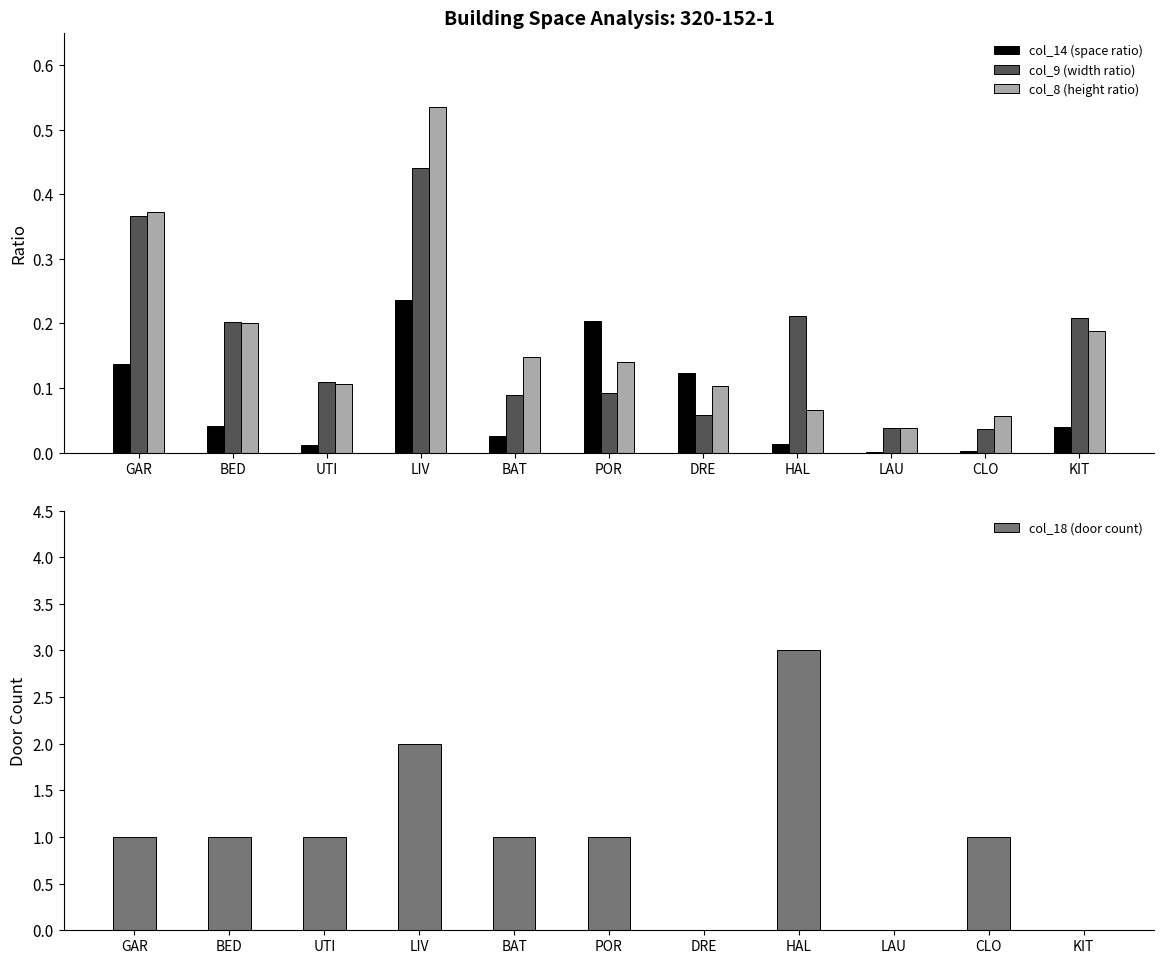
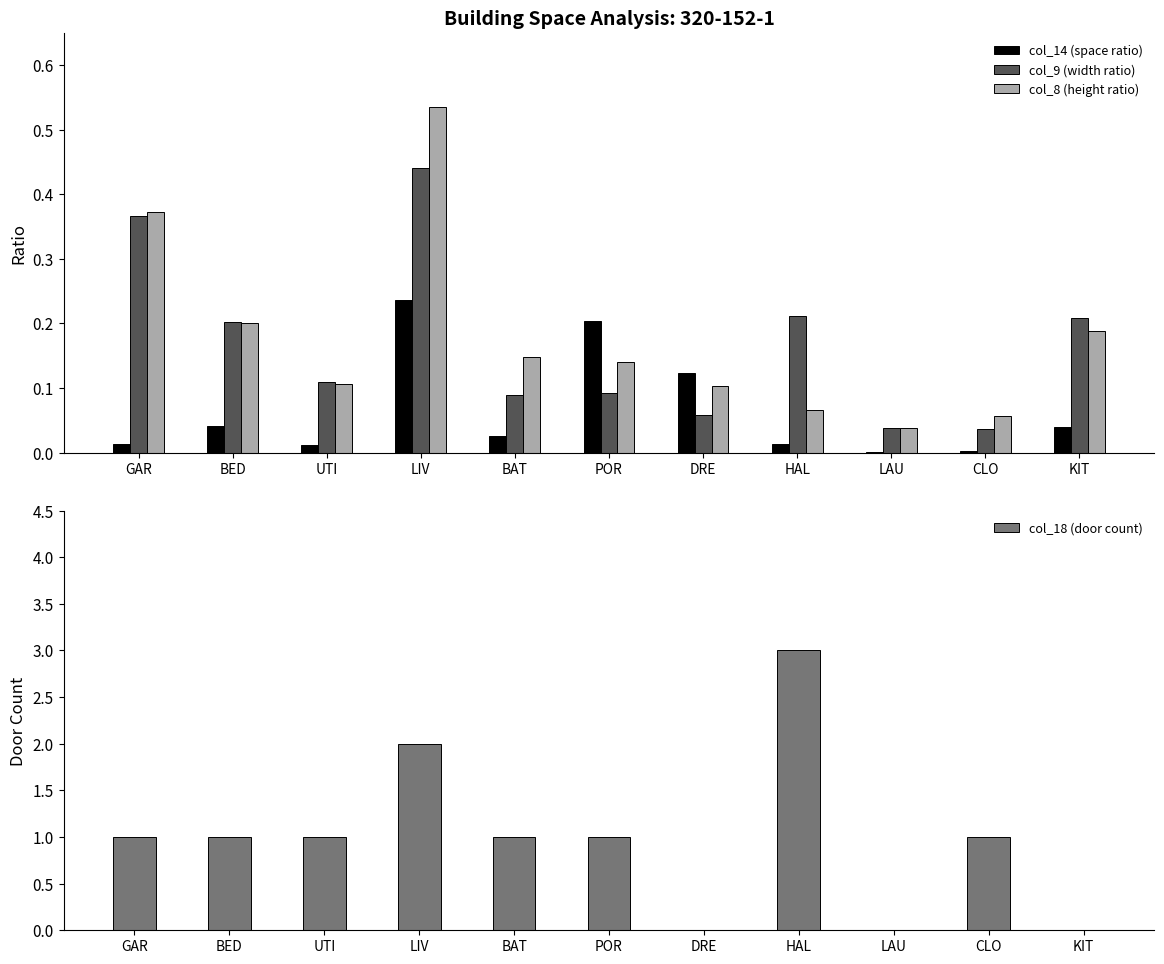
  {
    "Building Space Analysis: 320-152-1": {
      "col_14 (space ratio)": {
-       "GAR": 0.14,
+       "GAR": 0.01,
        "BED": 0.04,
        "UTI": 0.01,
        "LIV": 0.24,
        "BAT": 0.03,
        "POR": 0.20,
        "DRE": 0.12,
        "HAL": 0.01,
        "KIT": 0.04
      },
      "col_9 (width ratio)": {
        "GAR": 0.37,
        "BED": 0.20,
        "UTI": 0.11,
        "LIV": 0.44,
        "BAT": 0.09,
        "POR": 0.09,
        "DRE": 0.06,
        "HAL": 0.21,
        "LAU": 0.04,
        "CLO": 0.04,
        "KIT": 0.21
      },
      "col_8 (height ratio)": {
        "GAR": 0.37,
        "BED": 0.20,
        "UTI": 0.11,
        "LIV": 0.54,
        "BAT": 0.15,
        "POR": 0.14,
        "DRE": 0.10,
        "HAL": 0.07,
        "LAU": 0.04,
        "CLO": 0.06,
        "KIT": 0.19
      }
    }
  }
